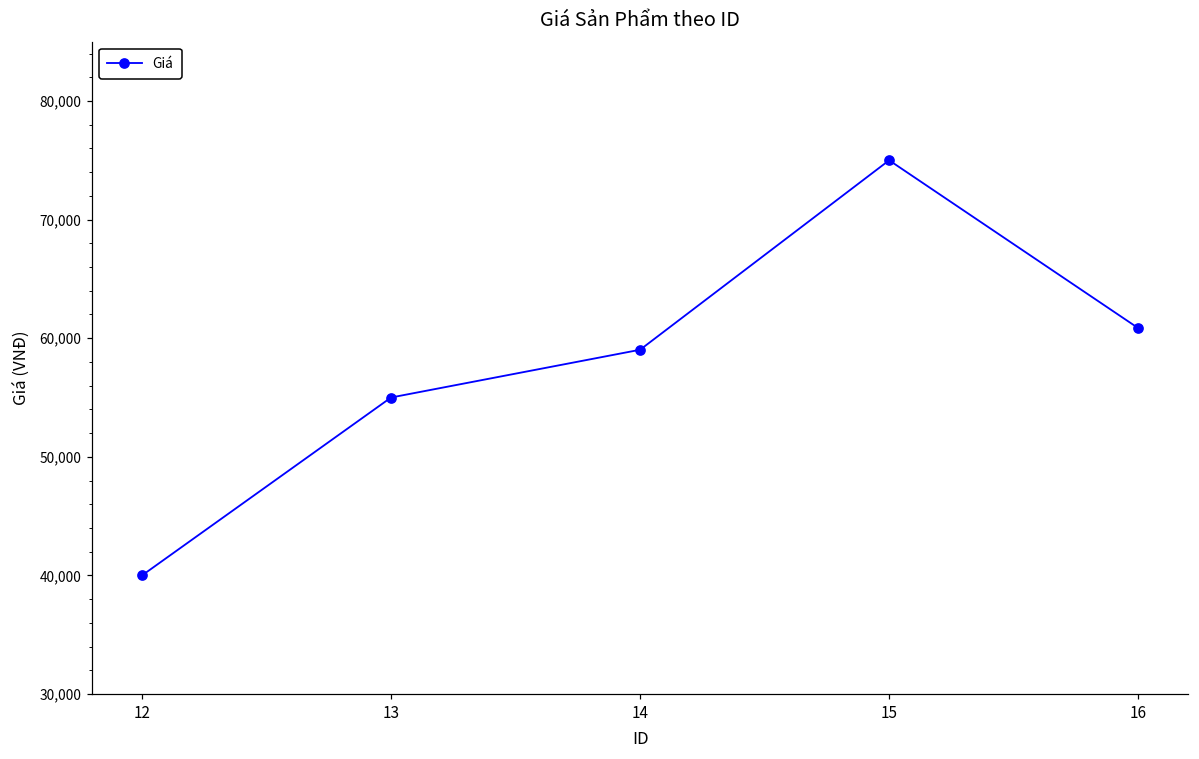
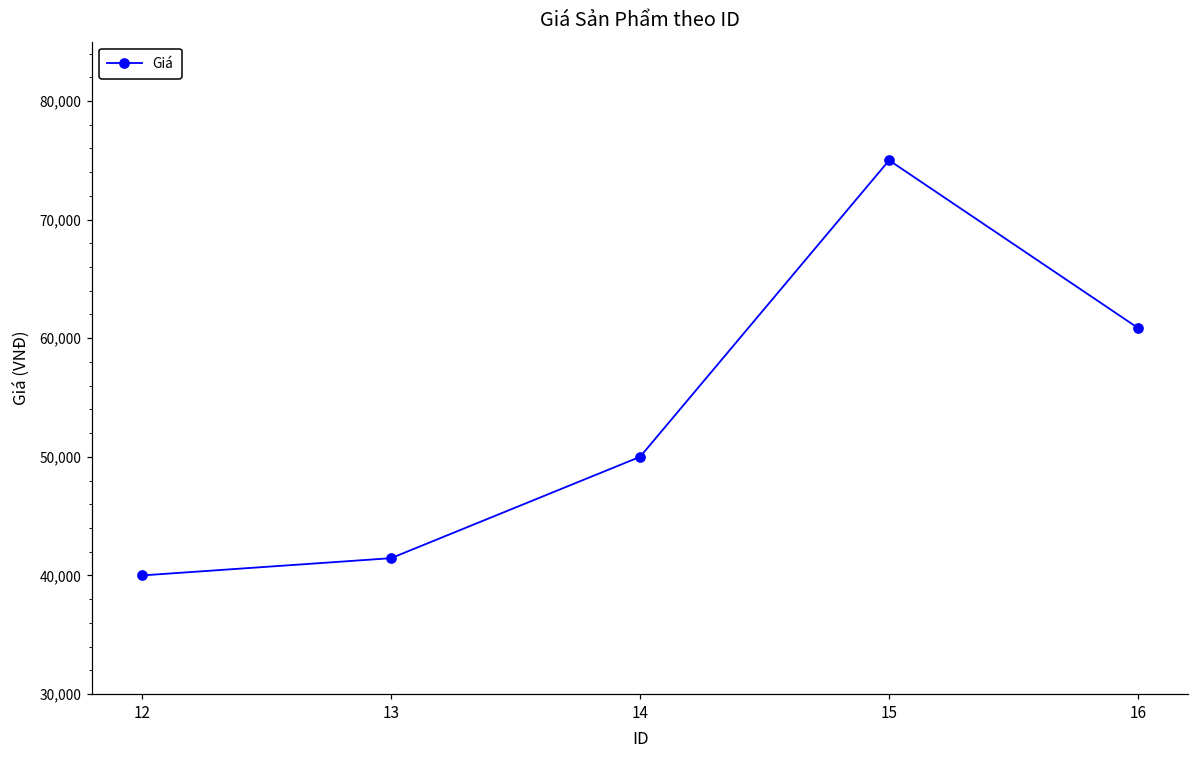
  {
    "12": "40,000",
-   "13": "55,000",
-   "14": "59,000",
+   "13": "41,500",
+   "14": "50,000",
    "15": "75,000",
    "16": "60,900"
  }
